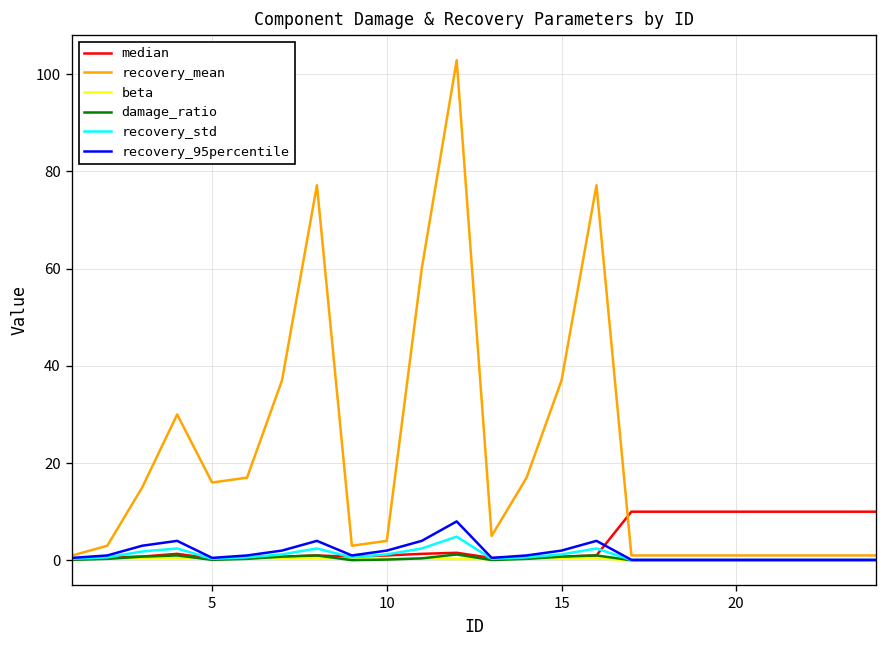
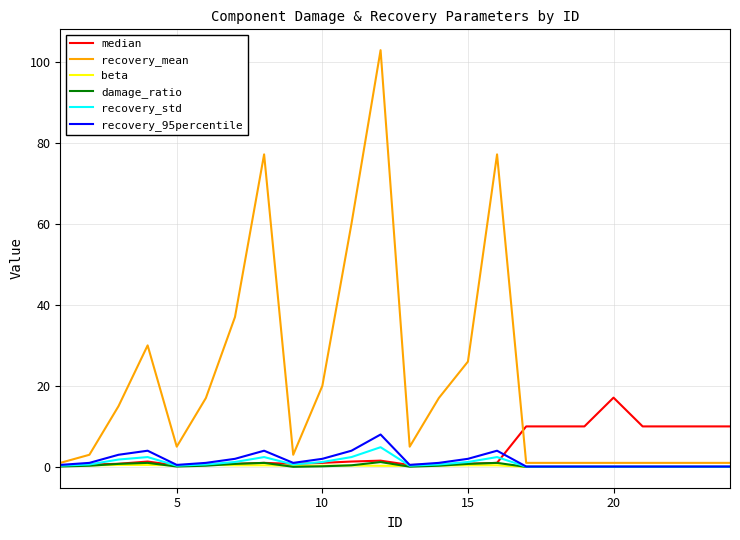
  {
    "median": {
-     "20": 10
+     "20": 17
    },
    "recovery_mean": {
-     "5": 16,
-     "10": 4,
-     "15": 37,
+     "5": 5,
+     "10": 20,
+     "15": 26,
      "20": 1
    },
    "recovery_95percentile": {
      "10": 2,
      "15": 2
    }
  }
